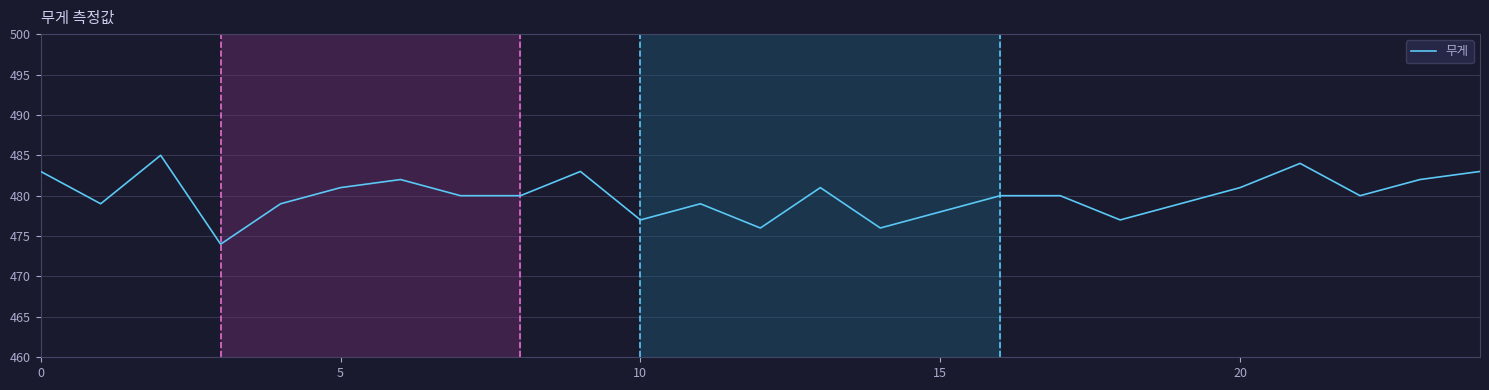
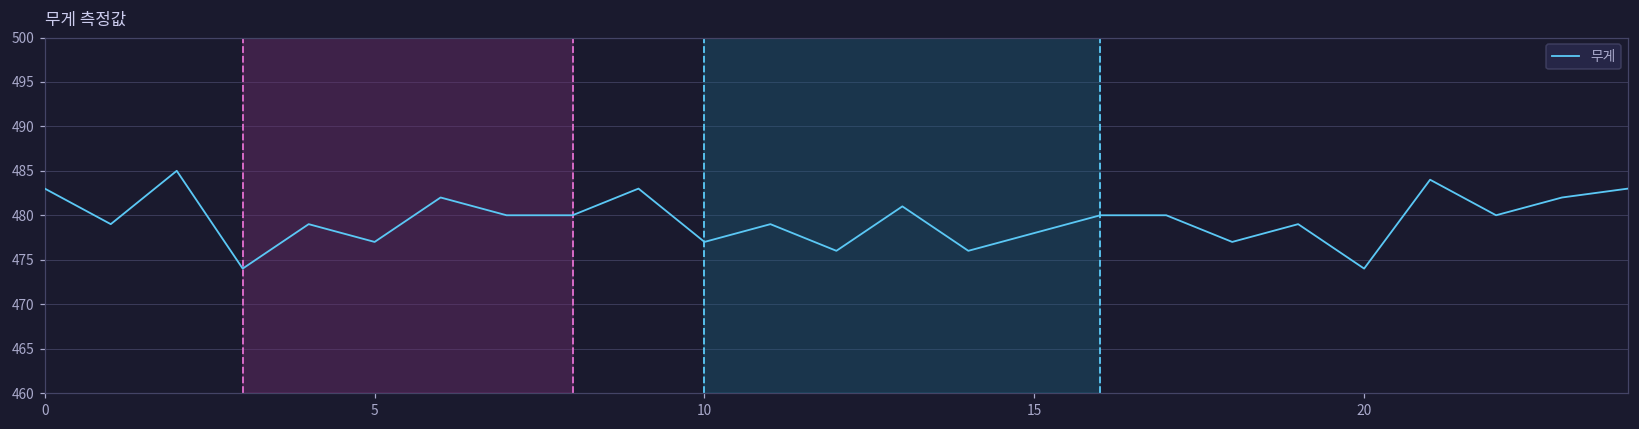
  {
    "0": 483,
-   "5": 481,
+   "5": 477,
    "10": 477,
    "15": 478,
-   "20": 481
+   "20": 474
  }
